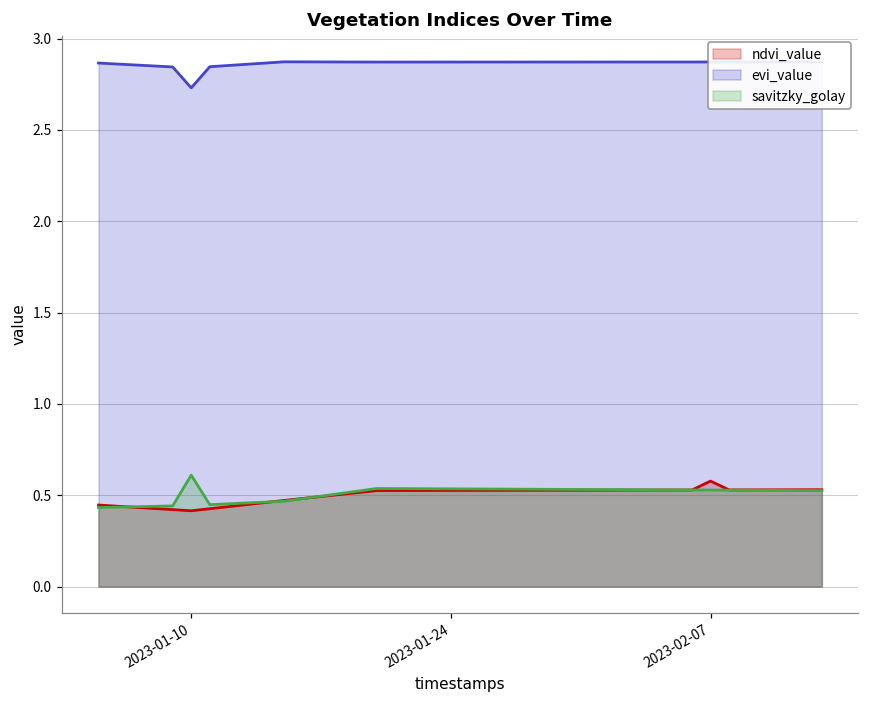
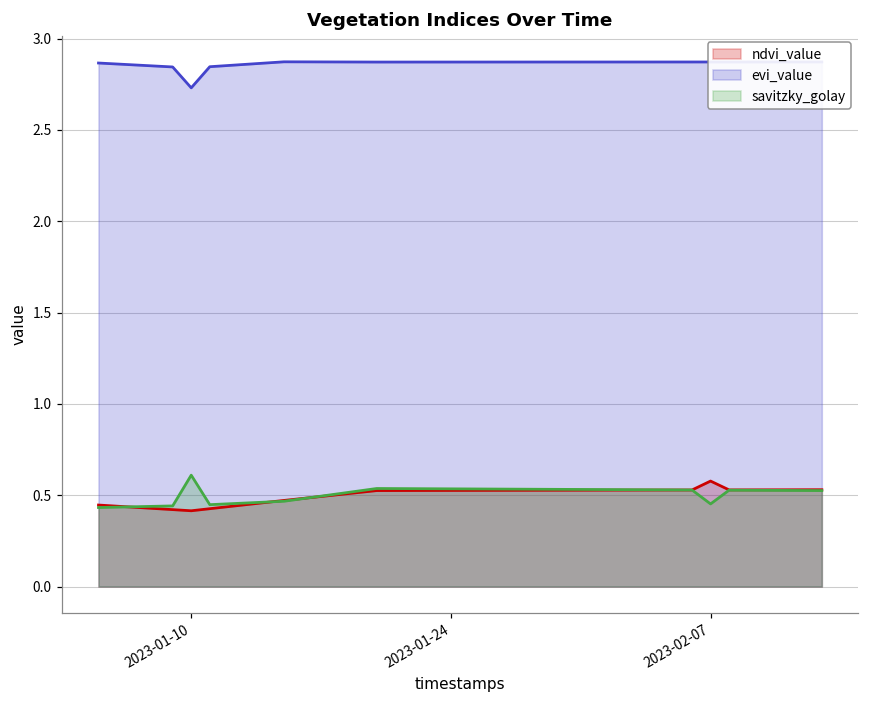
  {
    "ndvi_value": {
      "2023-01-10": 0.41,
      "2023-02-07": 0.58
    },
    "evi_value": {
      "2023-01-10": 2.73,
      "2023-01-24": 2.87
    },
    "savitzky_golay": {
      "2023-01-10": 0.61,
-     "2023-02-07": 0.53
+     "2023-02-07": 0.45
    }
  }
